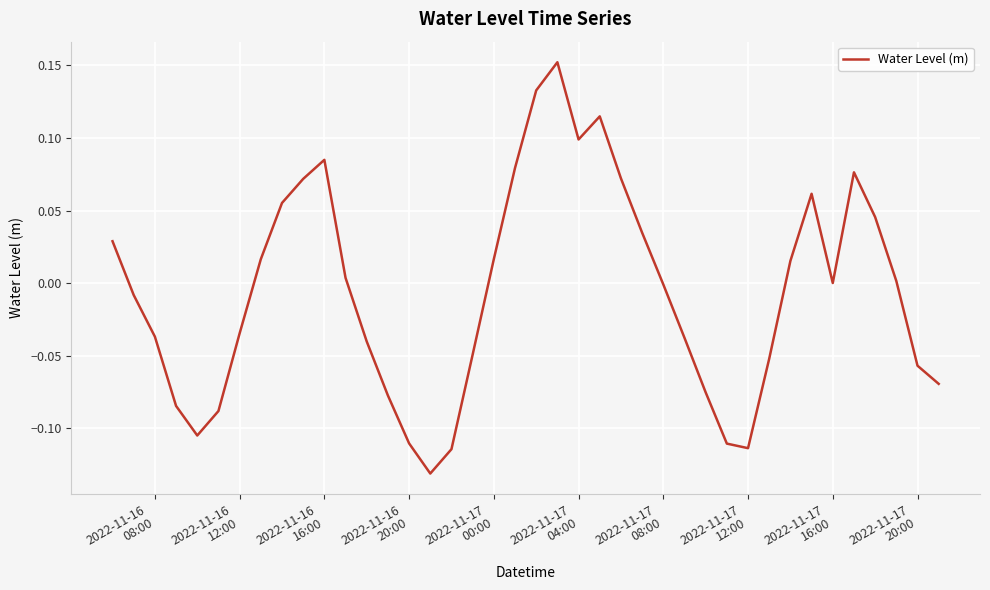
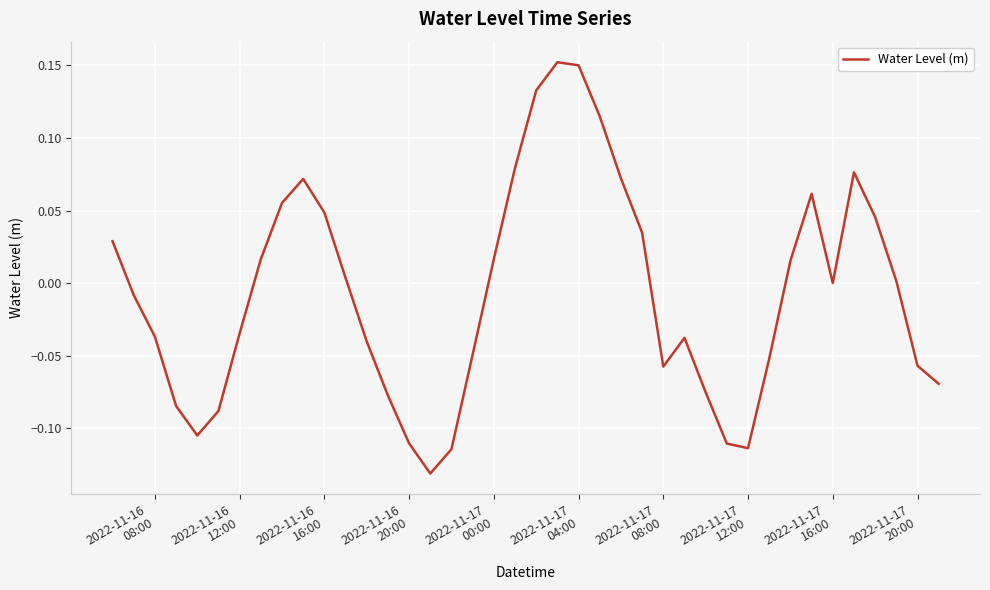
  {
    "2022-11-16 08:00": -0.037,
    "2022-11-16 12:00": -0.035,
-   "2022-11-16 16:00": 0.085,
+   "2022-11-16 16:00": 0.049,
    "2022-11-16 20:00": -0.110,
    "2022-11-17 00:00": 0.017,
-   "2022-11-17 04:00": 0.099,
-   "2022-11-17 08:00": -0.001,
+   "2022-11-17 04:00": 0.150,
+   "2022-11-17 08:00": -0.057,
    "2022-11-17 12:00": -0.114,
    "2022-11-17 16:00": 0.000,
    "2022-11-17 20:00": -0.057
  }
